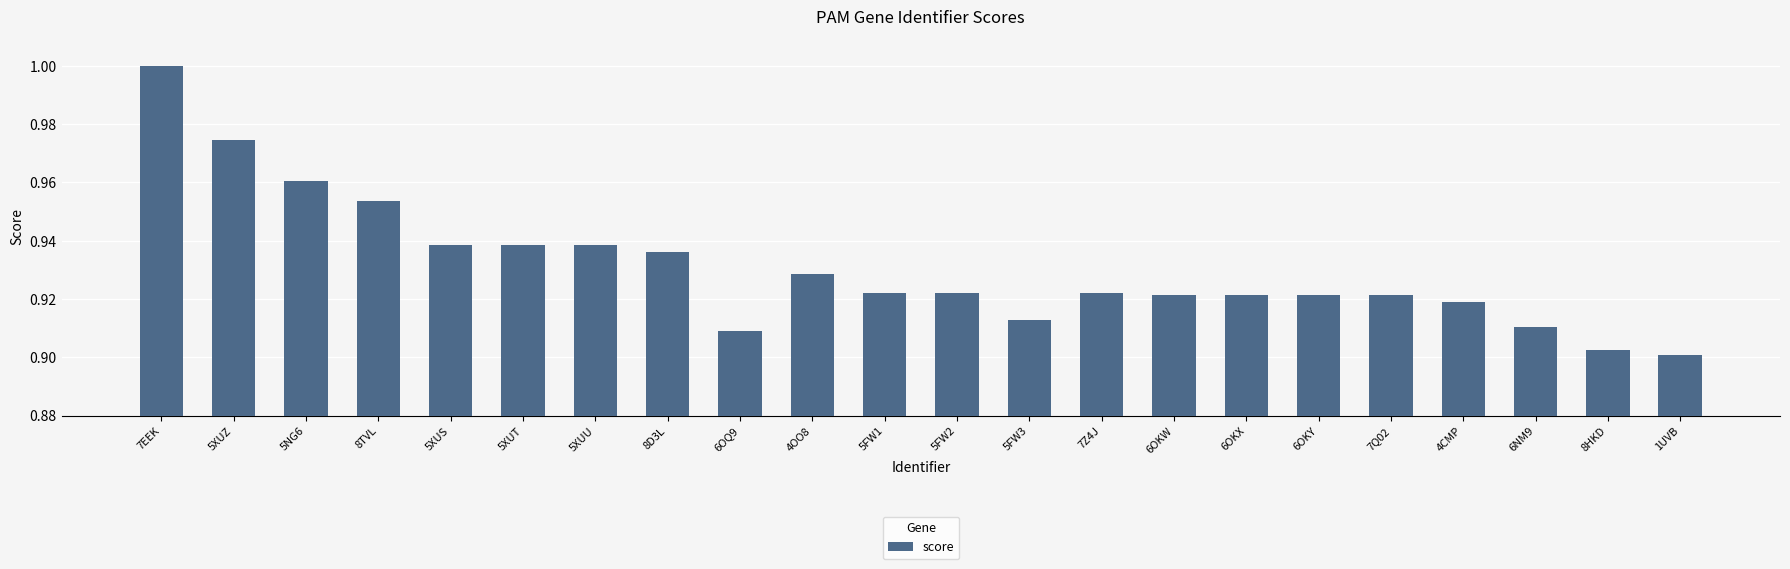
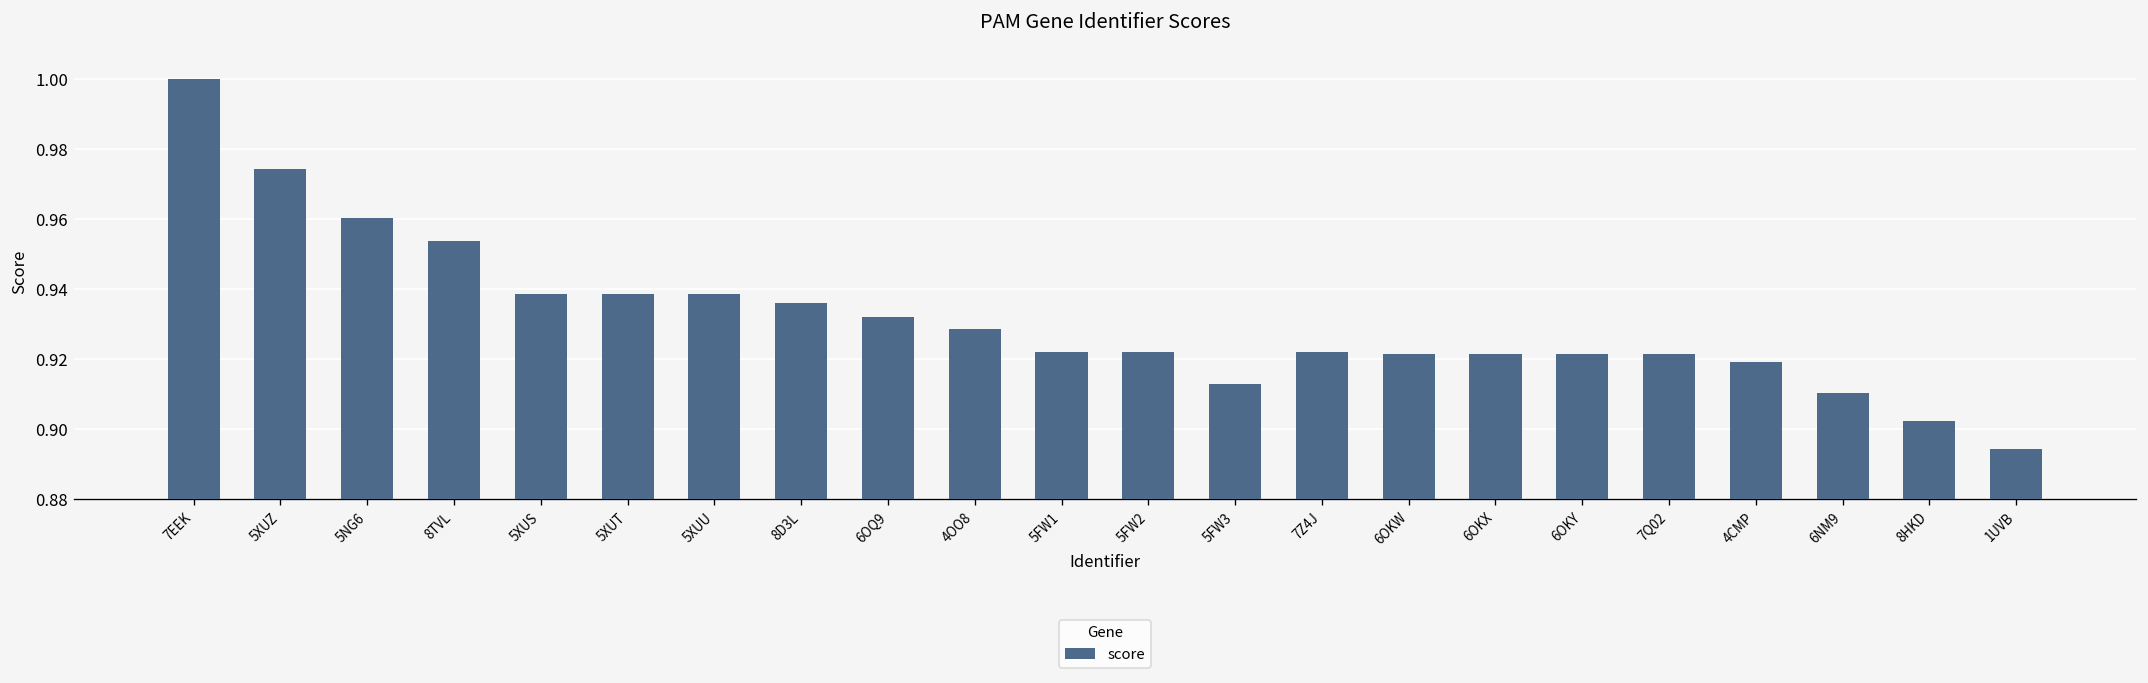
  {
    "7EEK": 1.000,
    "5XUZ": 0.974,
    "5NG6": 0.960,
    "8TVL": 0.954,
    "5XUS": 0.939,
    "5XUT": 0.939,
    "5XUU": 0.939,
    "8D3L": 0.936,
-   "6OQ9": 0.909,
+   "6OQ9": 0.932,
    "4OO8": 0.929,
    "5FW1": 0.922,
    "5FW2": 0.922,
    "5FW3": 0.913,
    "7Z4J": 0.922,
    "6OKW": 0.921,
    "6OKX": 0.921,
    "6OKY": 0.921,
    "7Q02": 0.921,
    "4CMP": 0.919,
    "6NM9": 0.910,
    "8HKD": 0.902,
-   "1UVB": 0.901
+   "1UVB": 0.894
  }
